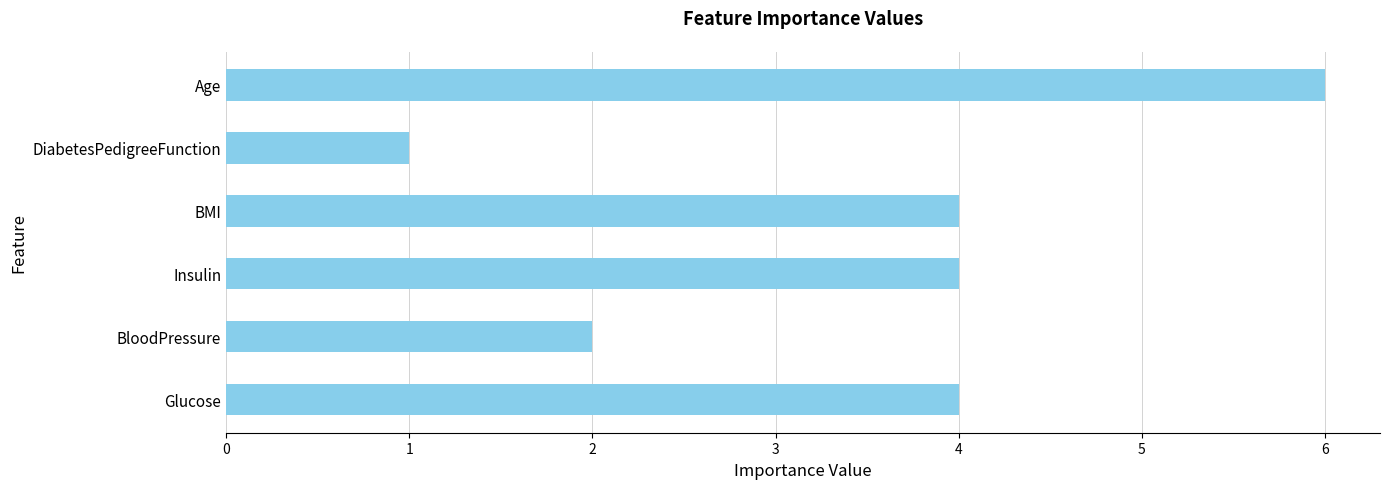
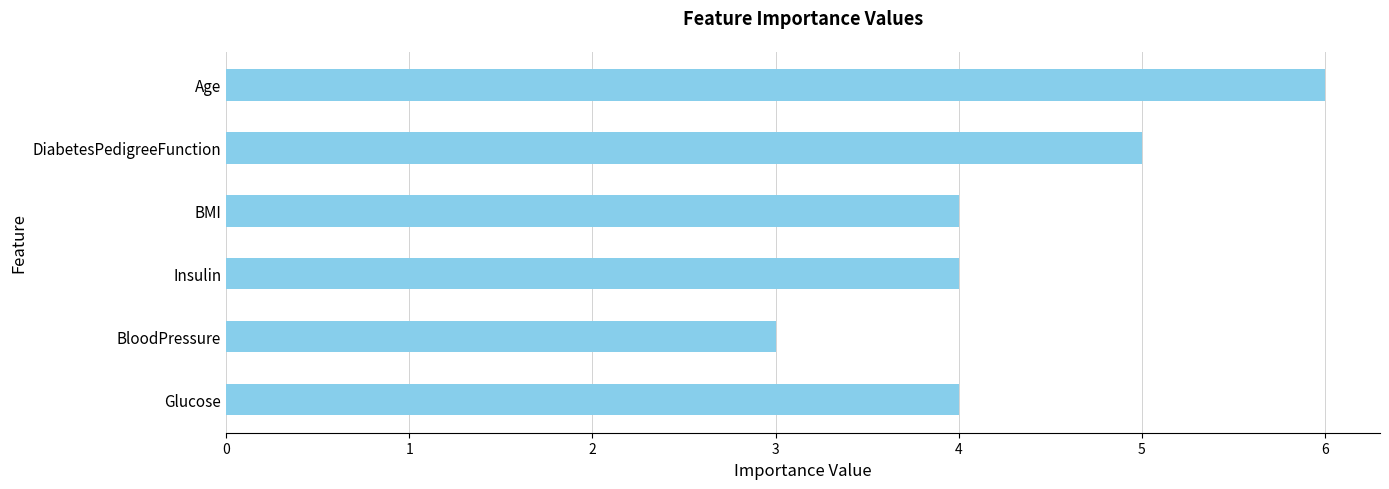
  {
    "Age": 6,
-   "DiabetesPedigreeFunction": 1,
+   "DiabetesPedigreeFunction": 5,
    "BMI": 4,
    "Insulin": 4,
-   "BloodPressure": 2,
+   "BloodPressure": 3,
    "Glucose": 4
  }
